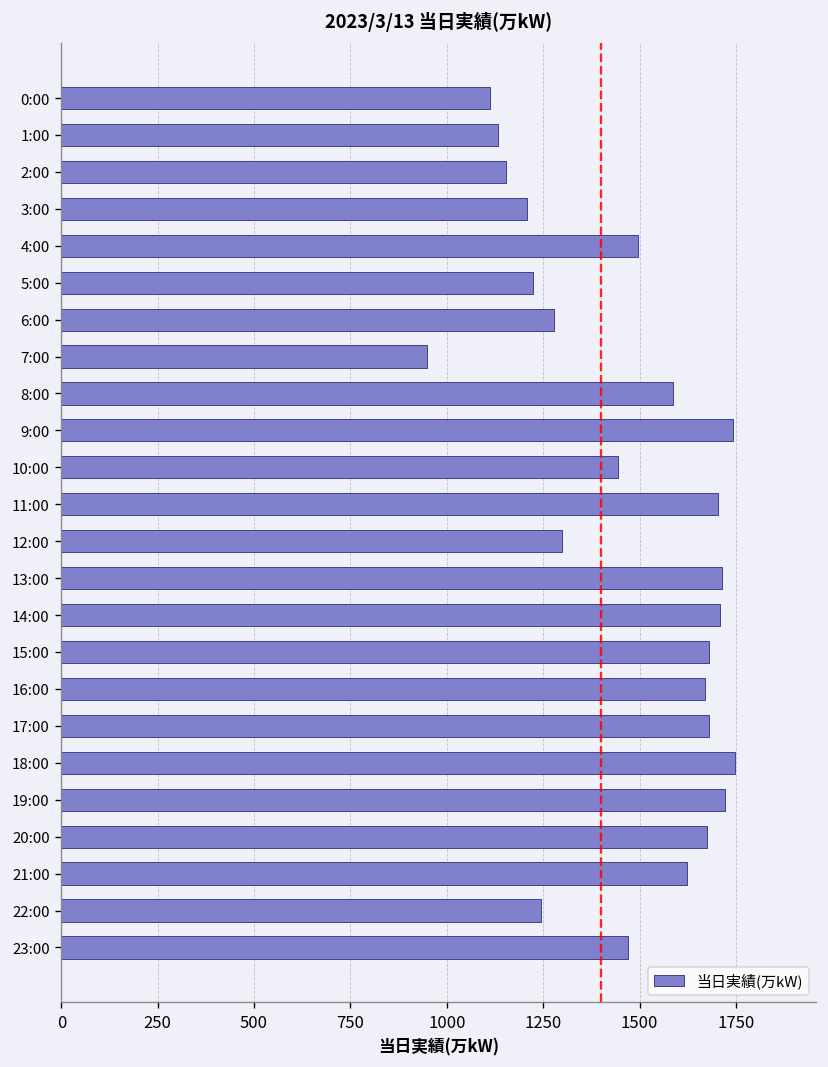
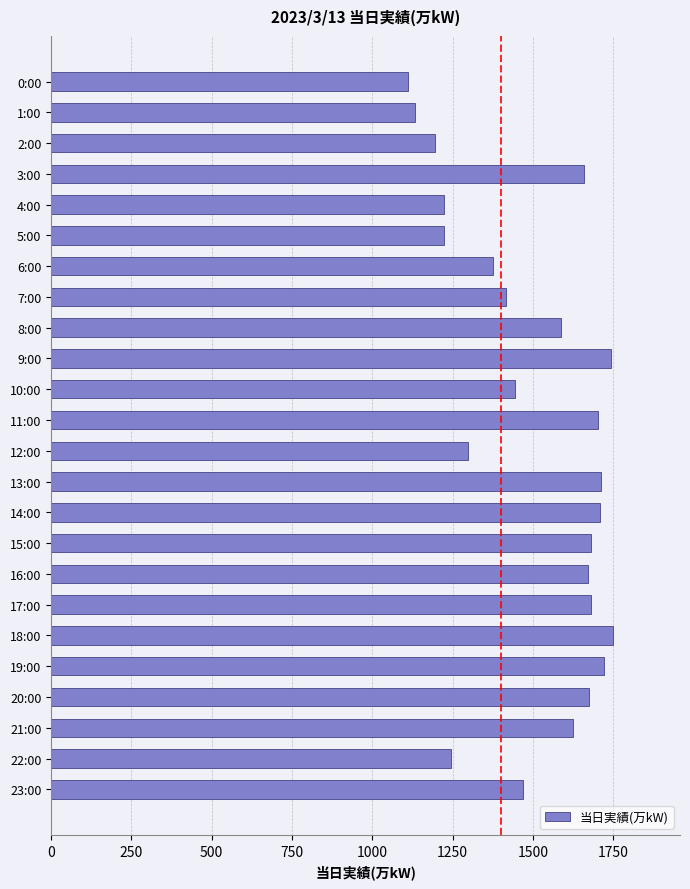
  {
    "0:00": 1110,
    "1:00": 1130,
-   "2:00": 1150,
-   "3:00": 1210,
-   "4:00": 1500,
+   "2:00": 1200,
+   "3:00": 1660,
+   "4:00": 1220,
    "5:00": 1220,
-   "6:00": 1280,
-   "7:00": 950,
+   "6:00": 1380,
+   "7:00": 1420,
    "8:00": 1590,
    "9:00": 1740,
    "10:00": 1450,
    "11:00": 1700,
    "12:00": 1300,
    "13:00": 1710,
    "14:00": 1710,
    "15:00": 1680,
    "16:00": 1670,
    "17:00": 1680,
    "18:00": 1750,
    "19:00": 1720,
    "20:00": 1670,
    "21:00": 1620,
    "22:00": 1250,
    "23:00": 1470
  }
